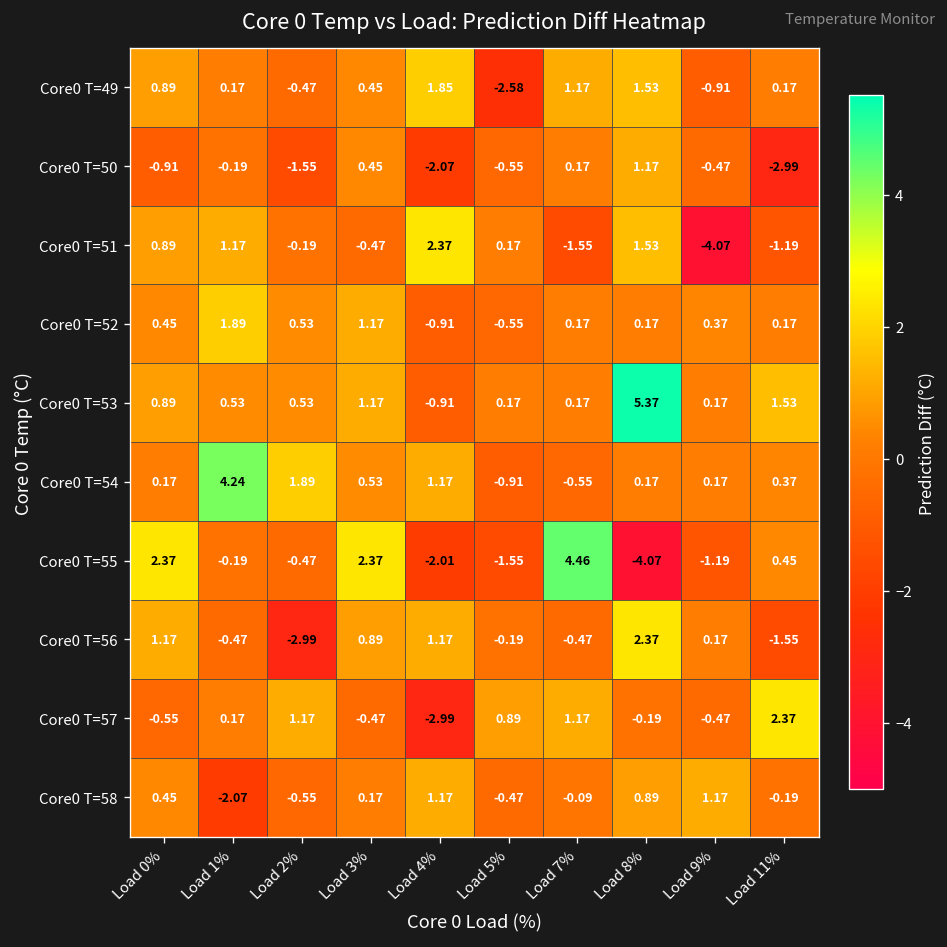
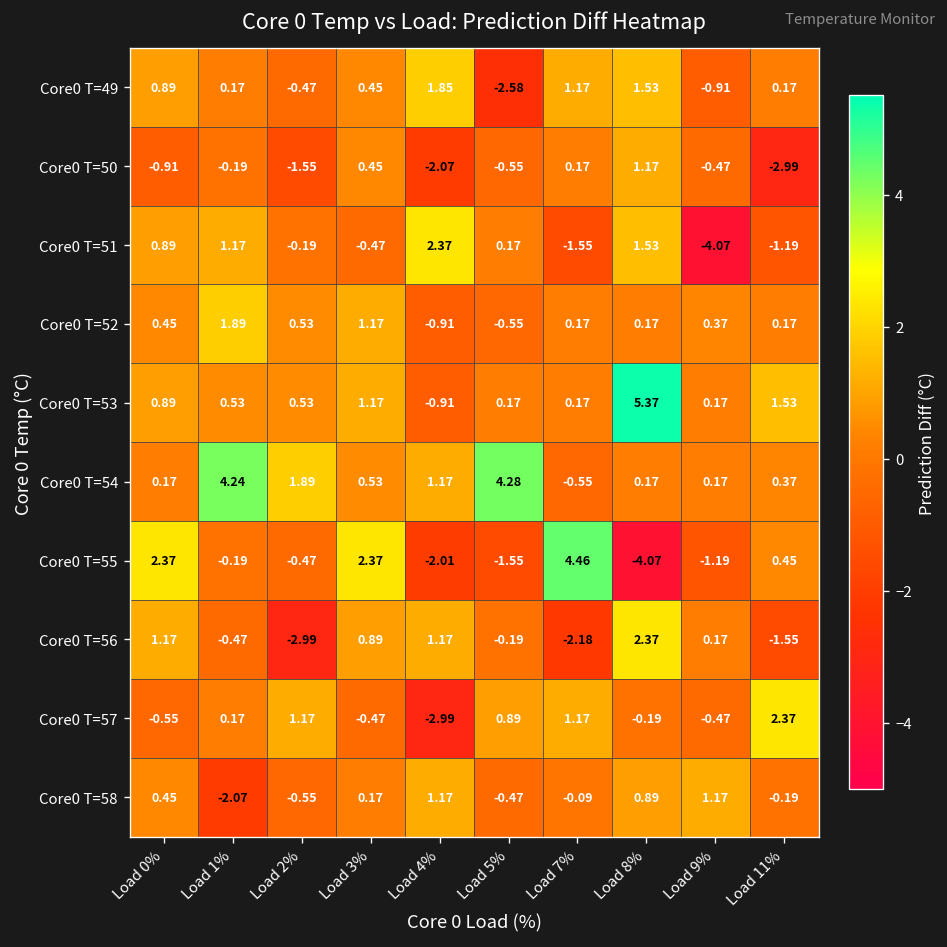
  {
    "Core0 T=49": {
      "Load 0%": 0.89,
      "Load 1%": 0.17,
      "Load 2%": -0.47,
      "Load 3%": 0.45,
      "Load 4%": 1.85,
      "Load 5%": -2.58,
      "Load 7%": 1.17,
      "Load 8%": 1.53,
      "Load 9%": -0.91,
      "Load 11%": 0.17
    },
    "Core0 T=50": {
      "Load 0%": -0.91,
      "Load 1%": -0.19,
      "Load 2%": -1.55,
      "Load 3%": 0.45,
      "Load 4%": -2.07,
      "Load 5%": -0.55,
      "Load 7%": 0.17,
      "Load 8%": 1.17,
      "Load 9%": -0.47,
      "Load 11%": -2.99
    },
    "Core0 T=51": {
      "Load 0%": 0.89,
      "Load 1%": 1.17,
      "Load 2%": -0.19,
      "Load 3%": -0.47,
      "Load 4%": 2.37,
      "Load 5%": 0.17,
      "Load 7%": -1.55,
      "Load 8%": 1.53,
      "Load 9%": -4.07,
      "Load 11%": -1.19
    },
    "Core0 T=52": {
      "Load 0%": 0.45,
      "Load 1%": 1.89,
      "Load 2%": 0.53,
      "Load 3%": 1.17,
      "Load 4%": -0.91,
      "Load 5%": -0.55,
      "Load 7%": 0.17,
      "Load 8%": 0.17,
      "Load 9%": 0.37,
      "Load 11%": 0.17
    },
    "Core0 T=53": {
      "Load 0%": 0.89,
      "Load 1%": 0.53,
      "Load 2%": 0.53,
      "Load 3%": 1.17,
      "Load 4%": -0.91,
      "Load 5%": 0.17,
      "Load 7%": 0.17,
      "Load 8%": 5.37,
      "Load 9%": 0.17,
      "Load 11%": 1.53
    },
    "Core0 T=54": {
      "Load 0%": 0.17,
      "Load 1%": 4.24,
      "Load 2%": 1.89,
      "Load 3%": 0.53,
      "Load 4%": 1.17,
-     "Load 5%": -0.91,
+     "Load 5%": 4.28,
      "Load 7%": -0.55,
      "Load 8%": 0.17,
      "Load 9%": 0.17,
      "Load 11%": 0.37
    },
    "Core0 T=55": {
      "Load 0%": 2.37,
      "Load 1%": -0.19,
      "Load 2%": -0.47,
      "Load 3%": 2.37,
      "Load 4%": -2.01,
      "Load 5%": -1.55,
      "Load 7%": 4.46,
      "Load 8%": -4.07,
      "Load 9%": -1.19,
      "Load 11%": 0.45
    },
    "Core0 T=56": {
      "Load 0%": 1.17,
      "Load 1%": -0.47,
      "Load 2%": -2.99,
      "Load 3%": 0.89,
      "Load 4%": 1.17,
      "Load 5%": -0.19,
-     "Load 7%": -0.47,
+     "Load 7%": -2.18,
      "Load 8%": 2.37,
      "Load 9%": 0.17,
      "Load 11%": -1.55
    },
    "Core0 T=57": {
      "Load 0%": -0.55,
      "Load 1%": 0.17,
      "Load 2%": 1.17,
      "Load 3%": -0.47,
      "Load 4%": -2.99,
      "Load 5%": 0.89,
      "Load 7%": 1.17,
      "Load 8%": -0.19,
      "Load 9%": -0.47,
      "Load 11%": 2.37
    },
    "Core0 T=58": {
      "Load 0%": 0.45,
      "Load 1%": -2.07,
      "Load 2%": -0.55,
      "Load 3%": 0.17,
      "Load 4%": 1.17,
      "Load 5%": -0.47,
      "Load 7%": -0.09,
      "Load 8%": 0.89,
      "Load 9%": 1.17,
      "Load 11%": -0.19
    }
  }
